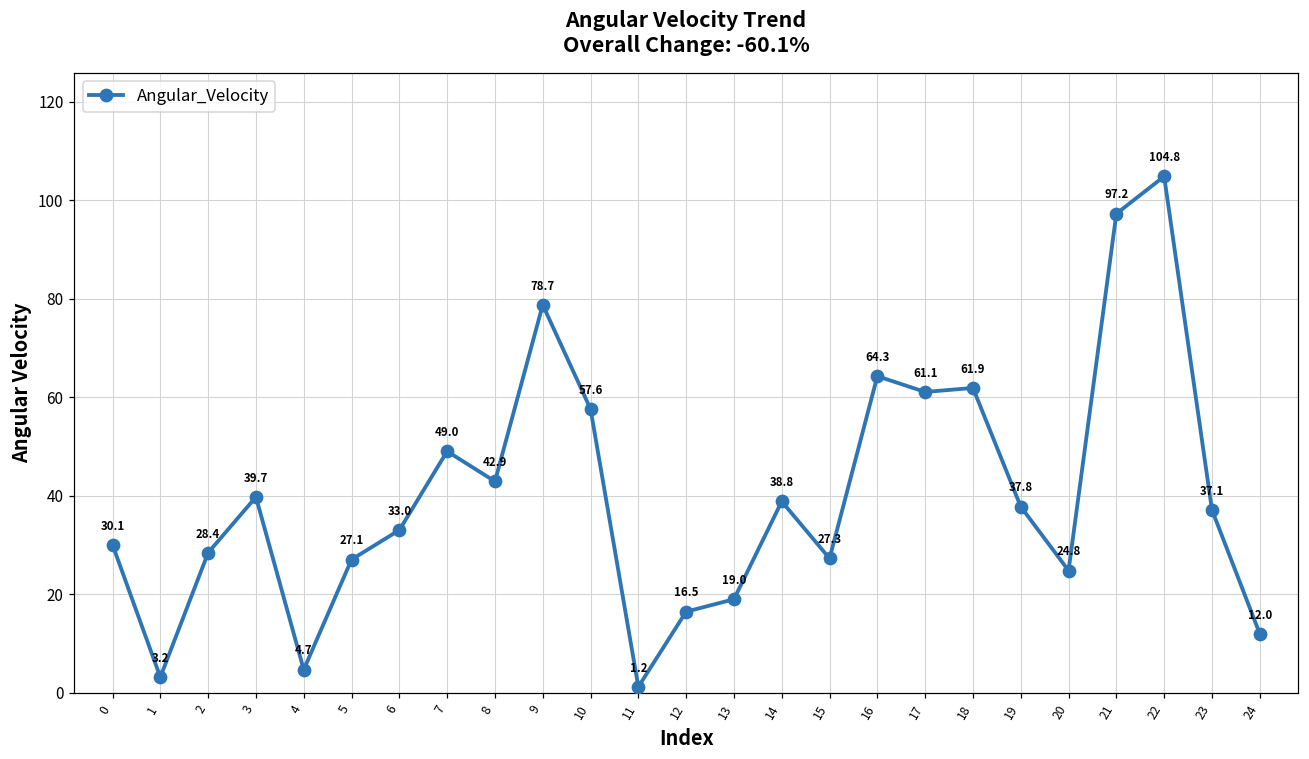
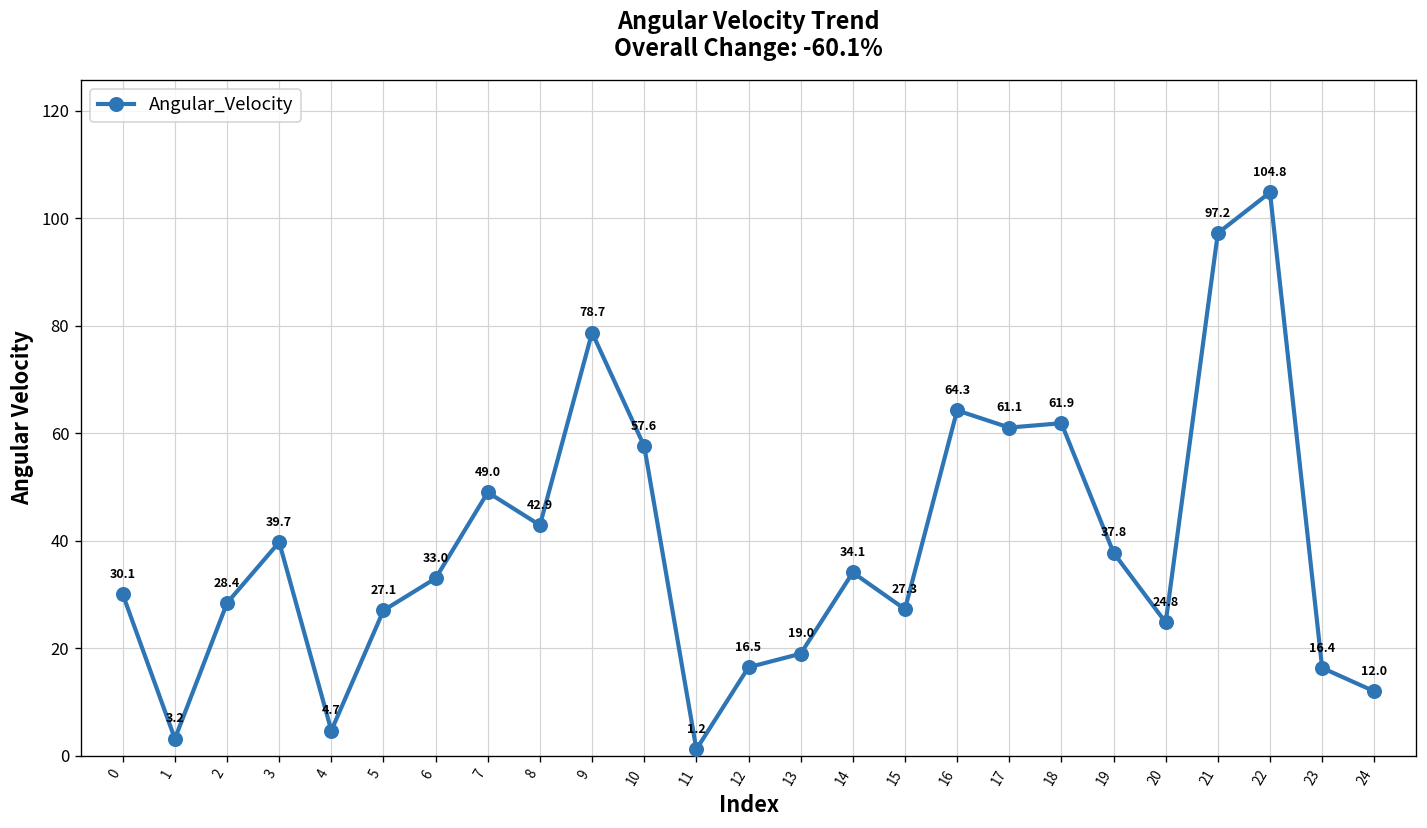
  {
    "0": 30.1,
    "1": 3.2,
    "2": 28.4,
    "3": 39.7,
    "4": 4.7,
    "5": 27.1,
    "6": 33.0,
    "7": 49.0,
    "8": 42.9,
    "9": 78.7,
    "10": 57.6,
    "11": 1.2,
    "12": 16.5,
    "13": 19.0,
-   "14": 38.8,
+   "14": 34.1,
    "15": 27.3,
    "16": 64.3,
    "17": 61.1,
    "18": 61.9,
    "19": 37.8,
    "20": 24.8,
    "21": 97.2,
    "22": 104.8,
-   "23": 37.1,
+   "23": 16.4,
    "24": 12.0
  }
